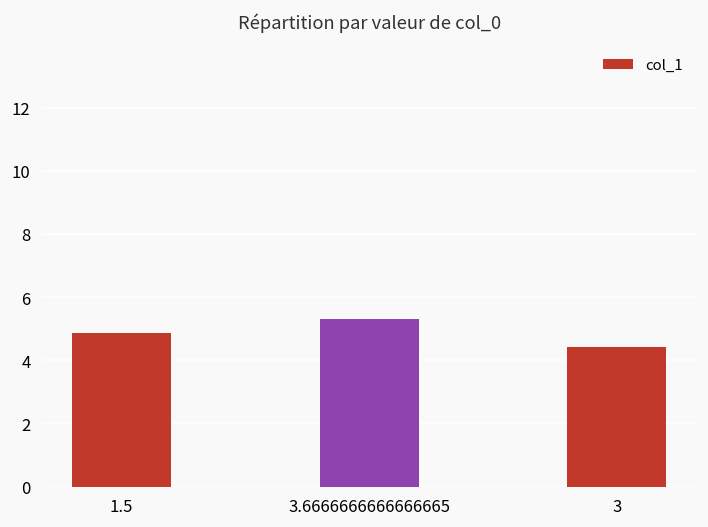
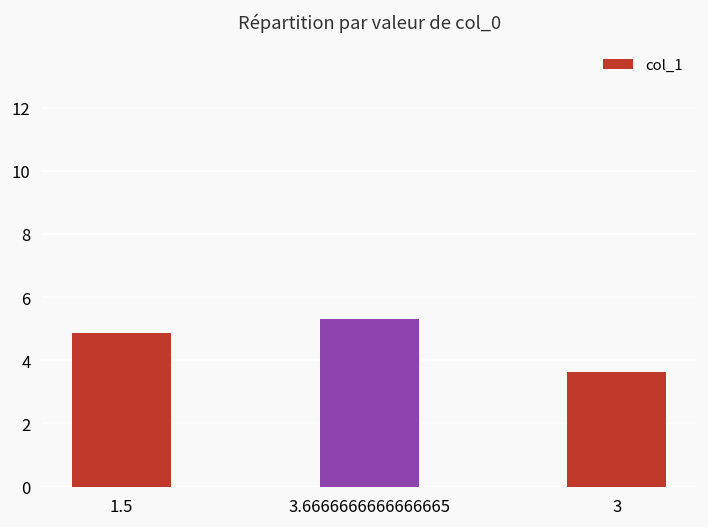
  {
    "1.5": 4.9,
    "3.6666666666666665": 5.3,
-   "3": 4.4
+   "3": 3.6
  }
